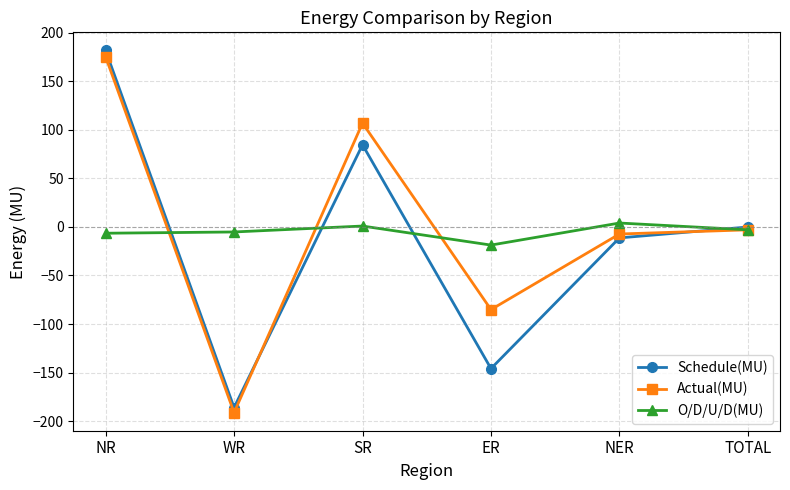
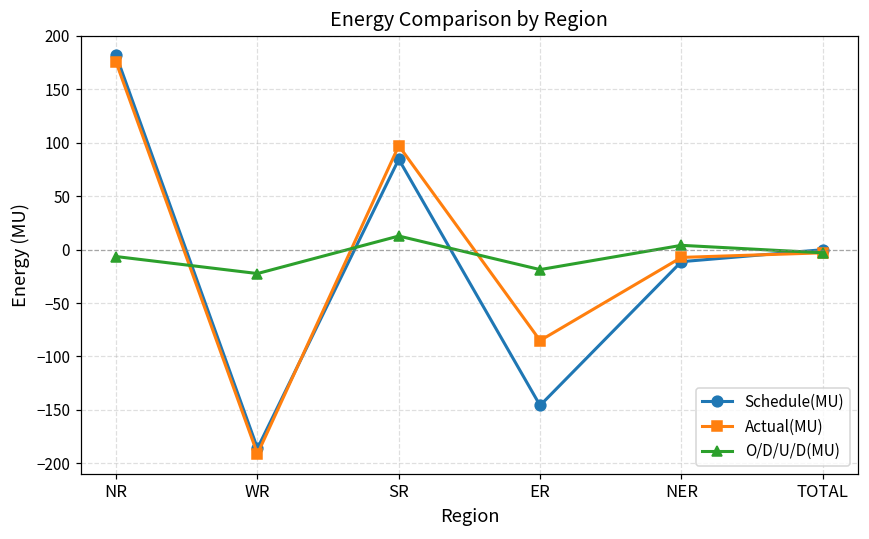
  {
    "Schedule(MU)": {
      "NR": 180,
      "WR": -190,
      "SR": 80,
      "ER": -150,
      "NER": -10,
      "TOTAL": 0
    },
    "Actual(MU)": {
      "NR": 180,
      "WR": -190,
-     "SR": 110,
+     "SR": 100,
      "ER": -90,
      "NER": -10
    },
    "O/D/U/D(MU)": {
      "NR": -10,
-     "WR": -10,
-     "SR": 0,
+     "WR": -20,
+     "SR": 10,
      "ER": -20,
      "NER": 0
    }
  }
